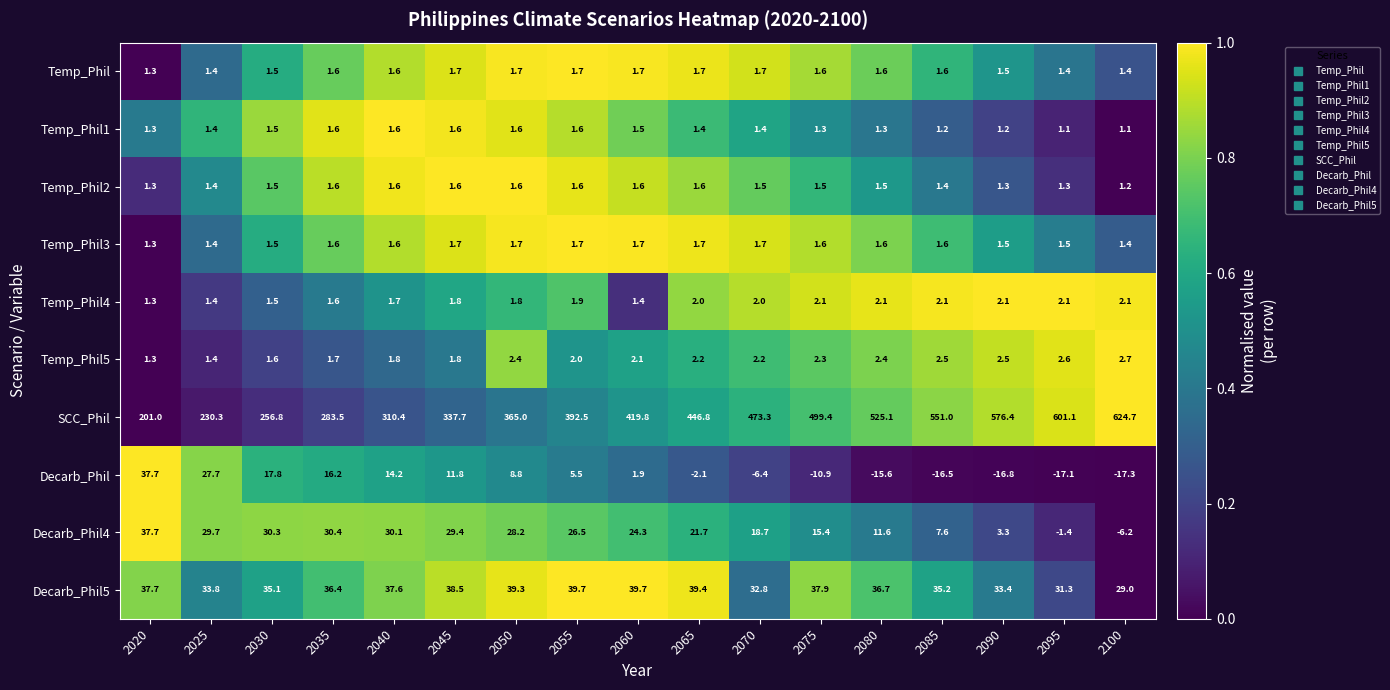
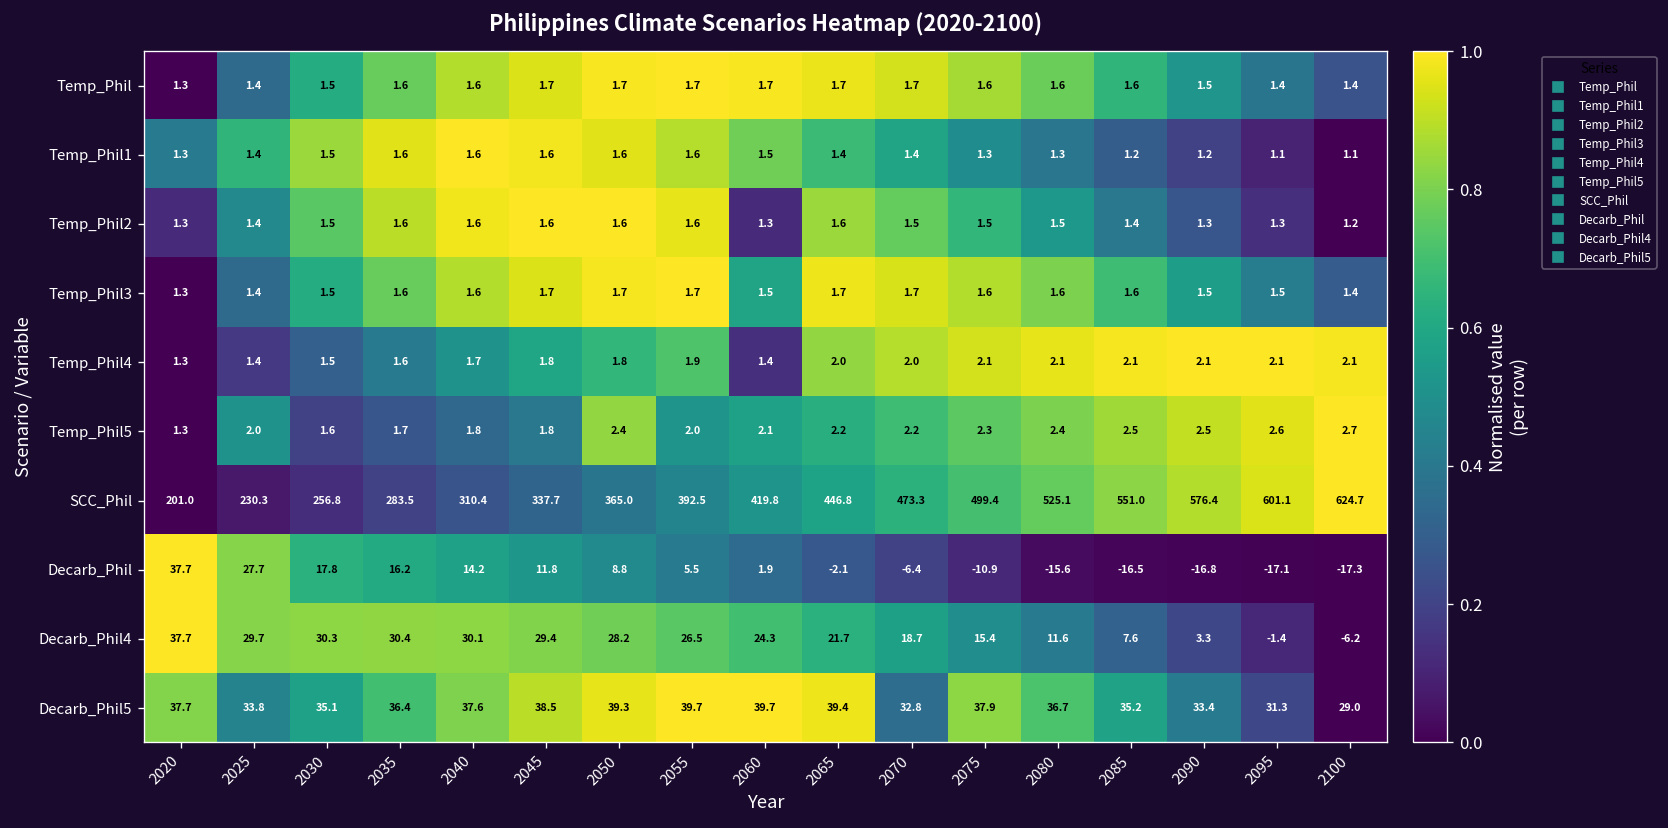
  {
    "Temp_Phil": {
      "2020": 1.3,
      "2025": 1.4,
      "2030": 1.5,
      "2035": 1.6,
      "2040": 1.6,
      "2045": 1.7,
      "2050": 1.7,
      "2055": 1.7,
      "2060": 1.7,
      "2065": 1.7,
      "2070": 1.7,
      "2075": 1.6,
      "2080": 1.6,
      "2085": 1.6,
      "2090": 1.5,
      "2095": 1.4,
      "2100": 1.4
    },
    "Temp_Phil1": {
      "2020": 1.3,
      "2025": 1.4,
      "2030": 1.5,
      "2035": 1.6,
      "2040": 1.6,
      "2045": 1.6,
      "2050": 1.6,
      "2055": 1.6,
      "2060": 1.5,
      "2065": 1.4,
      "2070": 1.4,
      "2075": 1.3,
      "2080": 1.3,
      "2085": 1.2,
      "2090": 1.2,
      "2095": 1.1,
      "2100": 1.1
    },
    "Temp_Phil2": {
      "2020": 1.3,
      "2025": 1.4,
      "2030": 1.5,
      "2035": 1.6,
      "2040": 1.6,
      "2045": 1.6,
      "2050": 1.6,
      "2055": 1.6,
-     "2060": 1.6,
+     "2060": 1.3,
      "2065": 1.6,
      "2070": 1.5,
      "2075": 1.5,
      "2080": 1.5,
      "2085": 1.4,
      "2090": 1.3,
      "2095": 1.3,
      "2100": 1.2
    },
    "Temp_Phil3": {
      "2020": 1.3,
      "2025": 1.4,
      "2030": 1.5,
      "2035": 1.6,
      "2040": 1.6,
      "2045": 1.7,
      "2050": 1.7,
      "2055": 1.7,
-     "2060": 1.7,
+     "2060": 1.5,
      "2065": 1.7,
      "2070": 1.7,
      "2075": 1.6,
      "2080": 1.6,
      "2085": 1.6,
      "2090": 1.5,
      "2095": 1.5,
      "2100": 1.4
    },
    "Temp_Phil4": {
      "2020": 1.3,
      "2025": 1.4,
      "2030": 1.5,
      "2035": 1.6,
      "2040": 1.7,
      "2045": 1.8,
      "2050": 1.8,
      "2055": 1.9,
      "2060": 1.4,
      "2065": 2.0,
      "2070": 2.0,
      "2075": 2.1,
      "2080": 2.1,
      "2085": 2.1,
      "2090": 2.1,
      "2095": 2.1,
      "2100": 2.1
    },
    "Temp_Phil5": {
      "2020": 1.3,
-     "2025": 1.4,
+     "2025": 2.0,
      "2030": 1.6,
      "2035": 1.7,
      "2040": 1.8,
      "2045": 1.8,
      "2050": 2.4,
      "2055": 2.0,
      "2060": 2.1,
      "2065": 2.2,
      "2070": 2.2,
      "2075": 2.3,
      "2080": 2.4,
      "2085": 2.5,
      "2090": 2.5,
      "2095": 2.6,
      "2100": 2.7
    },
    "SCC_Phil": {
      "2020": 201.0,
      "2025": 230.3,
      "2030": 256.8,
      "2035": 283.5,
      "2040": 310.4,
      "2045": 337.7,
      "2050": 365.0,
      "2055": 392.5,
      "2060": 419.8,
      "2065": 446.8,
      "2070": 473.3,
      "2075": 499.4,
      "2080": 525.1,
      "2085": 551.0,
      "2090": 576.4,
      "2095": 601.1,
      "2100": 624.7
    },
    "Decarb_Phil": {
      "2020": 37.7,
      "2025": 27.7,
      "2030": 17.8,
      "2035": 16.2,
      "2040": 14.2,
      "2045": 11.8,
      "2050": 8.8,
      "2055": 5.5,
      "2060": 1.9,
      "2065": -2.1,
      "2070": -6.4,
      "2075": -10.9,
      "2080": -15.6,
      "2085": -16.5,
      "2090": -16.8,
      "2095": -17.1,
      "2100": -17.3
    },
    "Decarb_Phil4": {
      "2020": 37.7,
      "2025": 29.7,
      "2030": 30.3,
      "2035": 30.4,
      "2040": 30.1,
      "2045": 29.4,
      "2050": 28.2,
      "2055": 26.5,
      "2060": 24.3,
      "2065": 21.7,
      "2070": 18.7,
      "2075": 15.4,
      "2080": 11.6,
      "2085": 7.6,
      "2090": 3.3,
      "2095": -1.4,
      "2100": -6.2
    },
    "Decarb_Phil5": {
      "2020": 37.7,
      "2025": 33.8,
      "2030": 35.1,
      "2035": 36.4,
      "2040": 37.6,
      "2045": 38.5,
      "2050": 39.3,
      "2055": 39.7,
      "2060": 39.7,
      "2065": 39.4,
      "2070": 32.8,
      "2075": 37.9,
      "2080": 36.7,
      "2085": 35.2,
      "2090": 33.4,
      "2095": 31.3,
      "2100": 29.0
    }
  }
